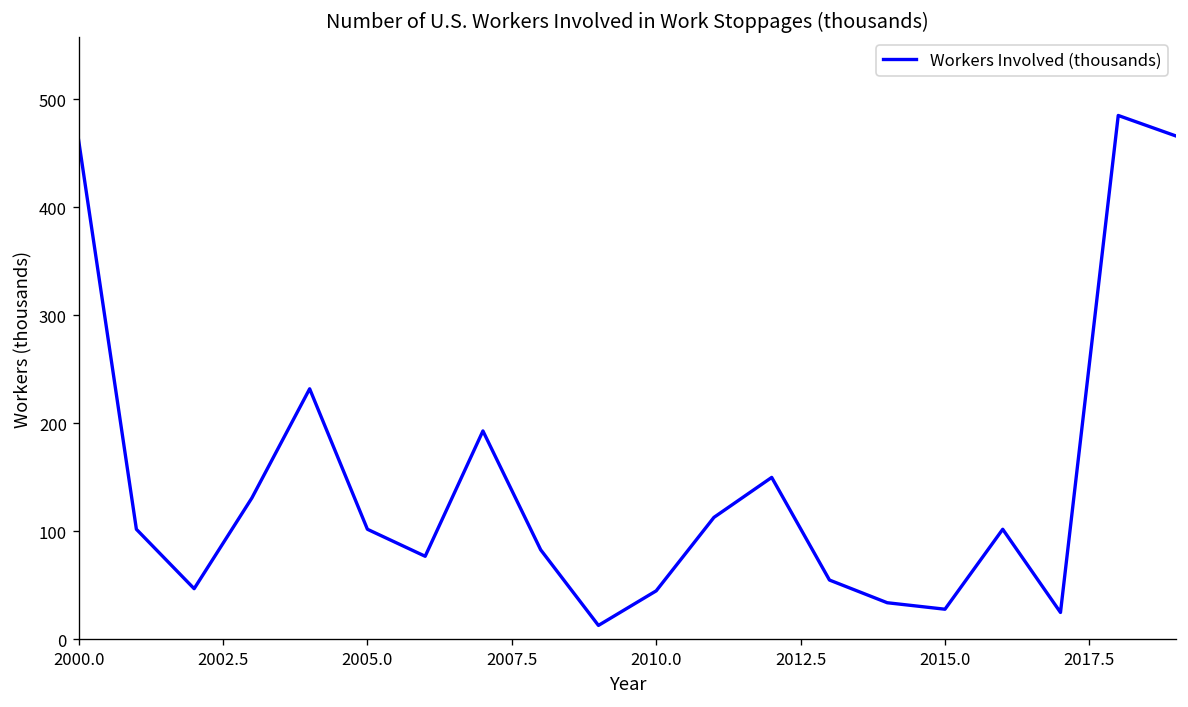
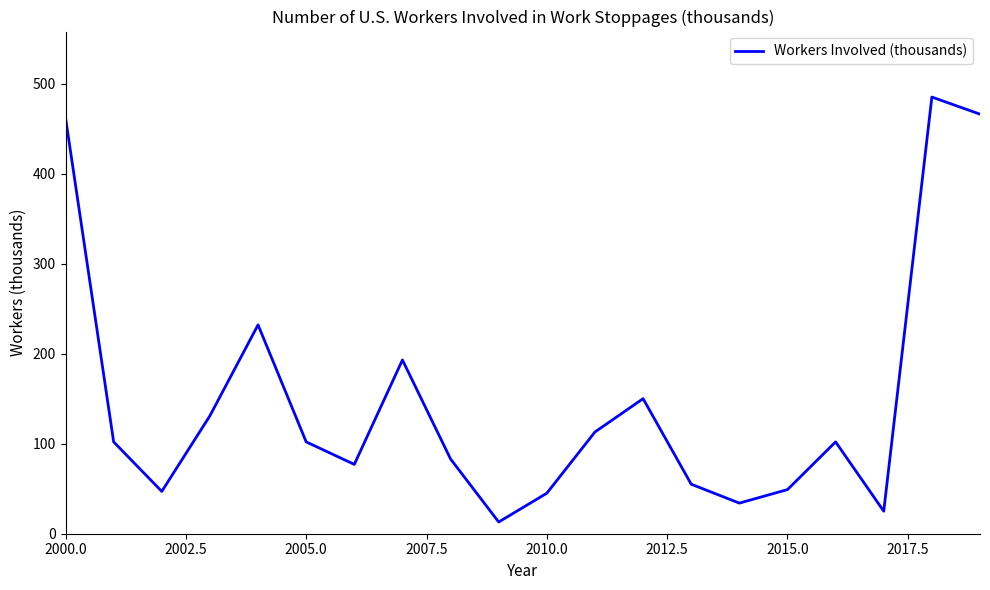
  {
    "2000.0": 460,
    "2005.0": 100,
    "2010.0": 50,
-   "2015.0": 30
+   "2015.0": 50
  }
